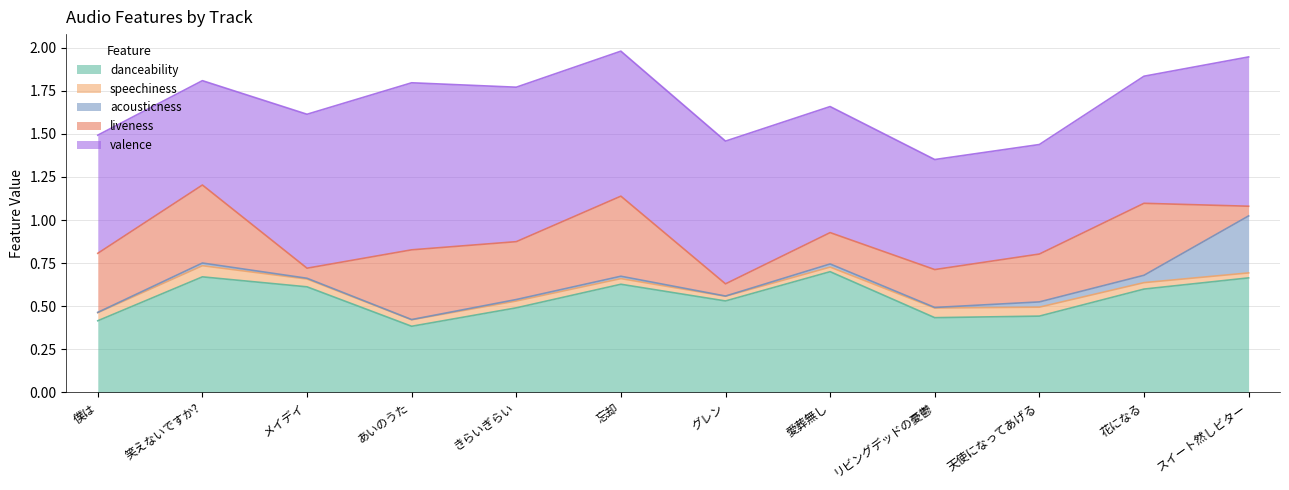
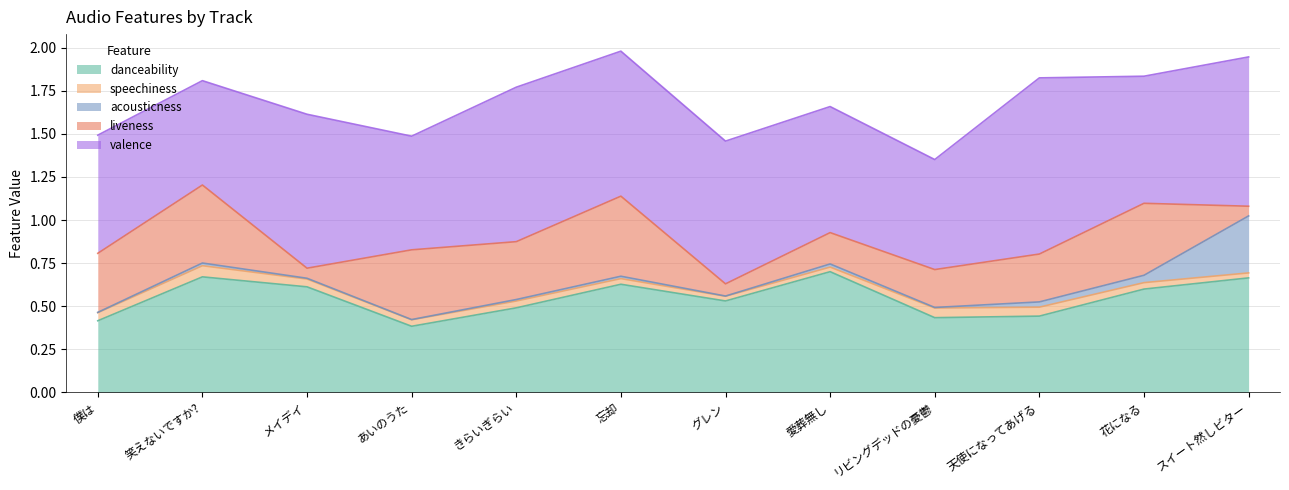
  {
    "valence": {
      "僕は": 0.69,
      "笑えないですか?": 0.61,
      "メイデイ": 0.89,
-     "あいのうた": 0.97,
+     "あいのうた": 0.66,
      "きらいぎらい": 0.90,
      "忘却": 0.84,
      "グレン": 0.83,
      "愛葬無し": 0.73,
      "リビングデッドの憂鬱": 0.64,
-     "天使になってあげる": 0.64,
+     "天使になってあげる": 1.02,
      "花になる": 0.74,
      "スイート然しビター": 0.87
    }
  }
